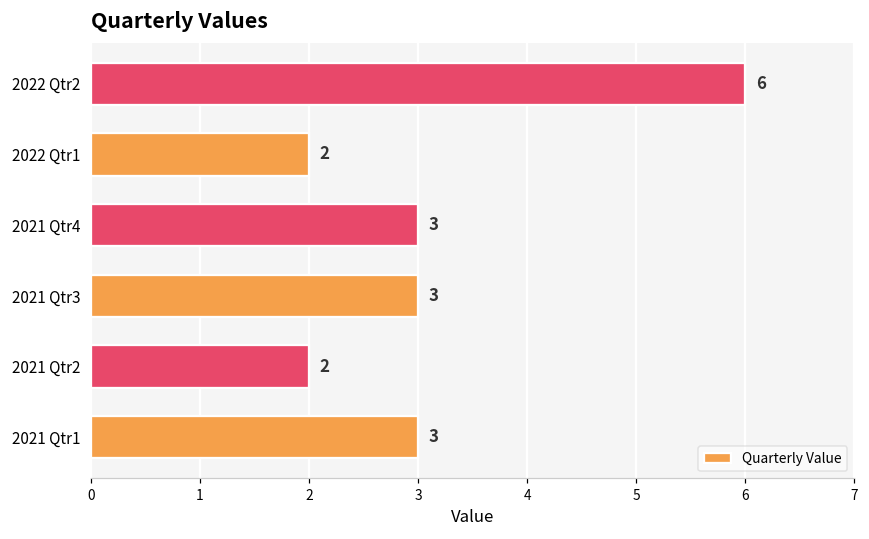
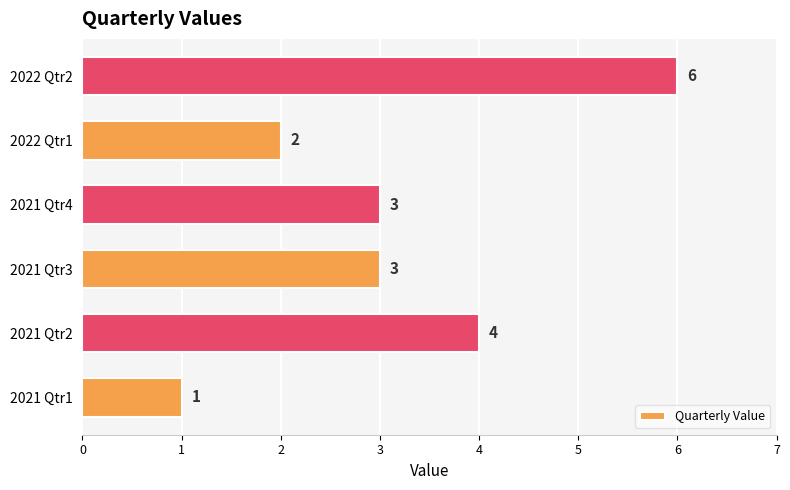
  {
    "2022 Qtr2": 6,
    "2022 Qtr1": 2,
    "2021 Qtr4": 3,
    "2021 Qtr3": 3,
-   "2021 Qtr2": 2,
-   "2021 Qtr1": 3
+   "2021 Qtr2": 4,
+   "2021 Qtr1": 1
  }
